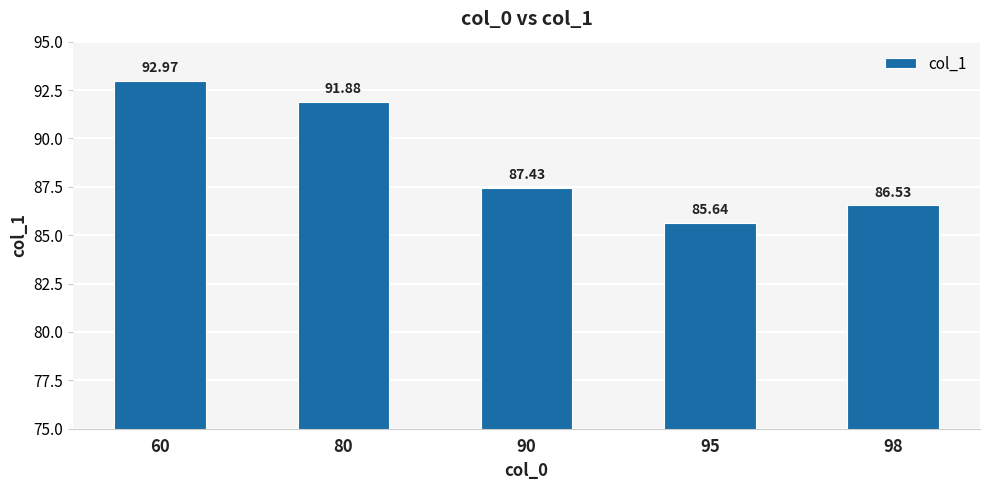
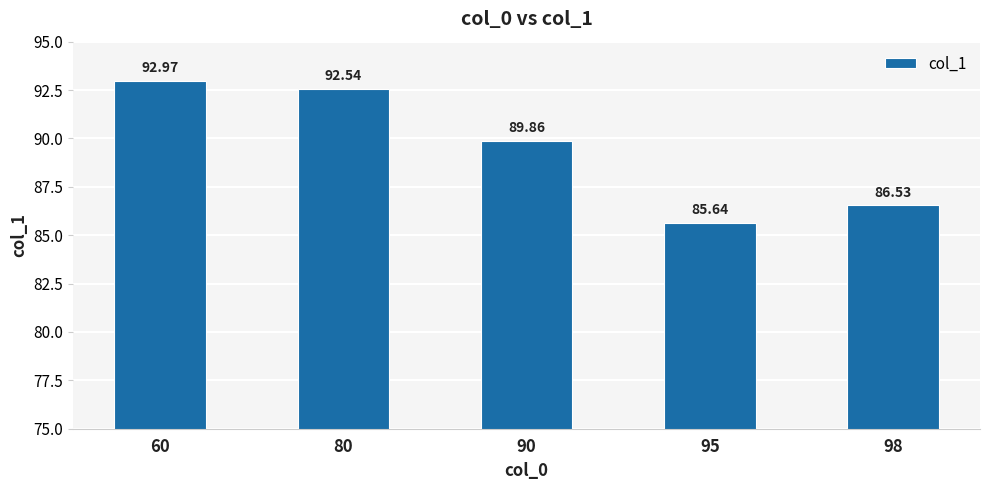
  {
    "60": 92.97,
-   "80": 91.88,
-   "90": 87.43,
+   "80": 92.54,
+   "90": 89.86,
    "95": 85.64,
    "98": 86.53
  }
